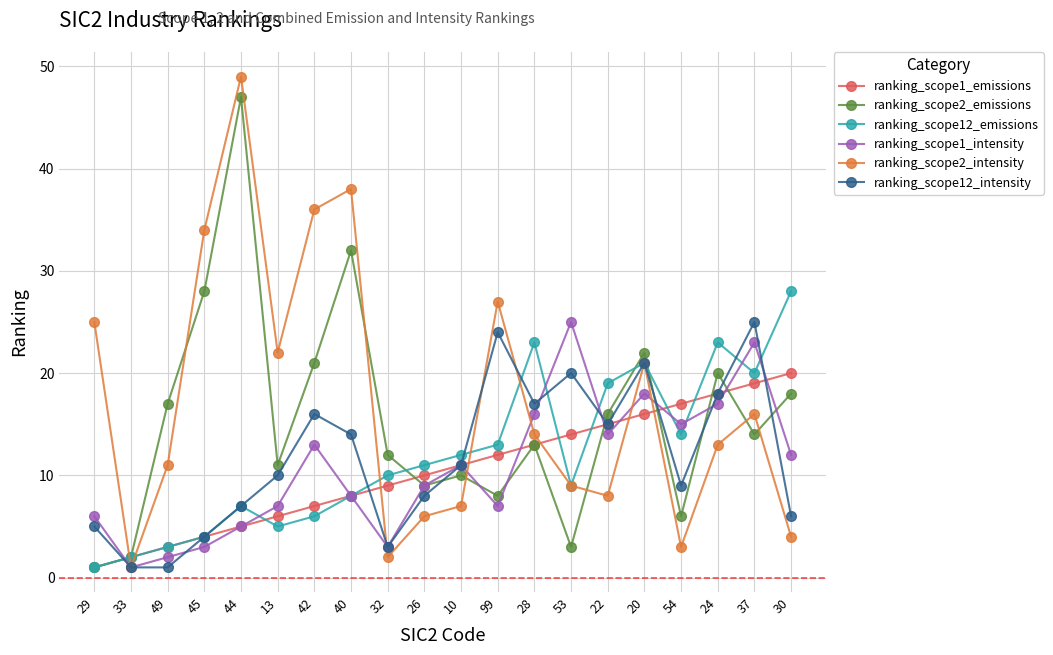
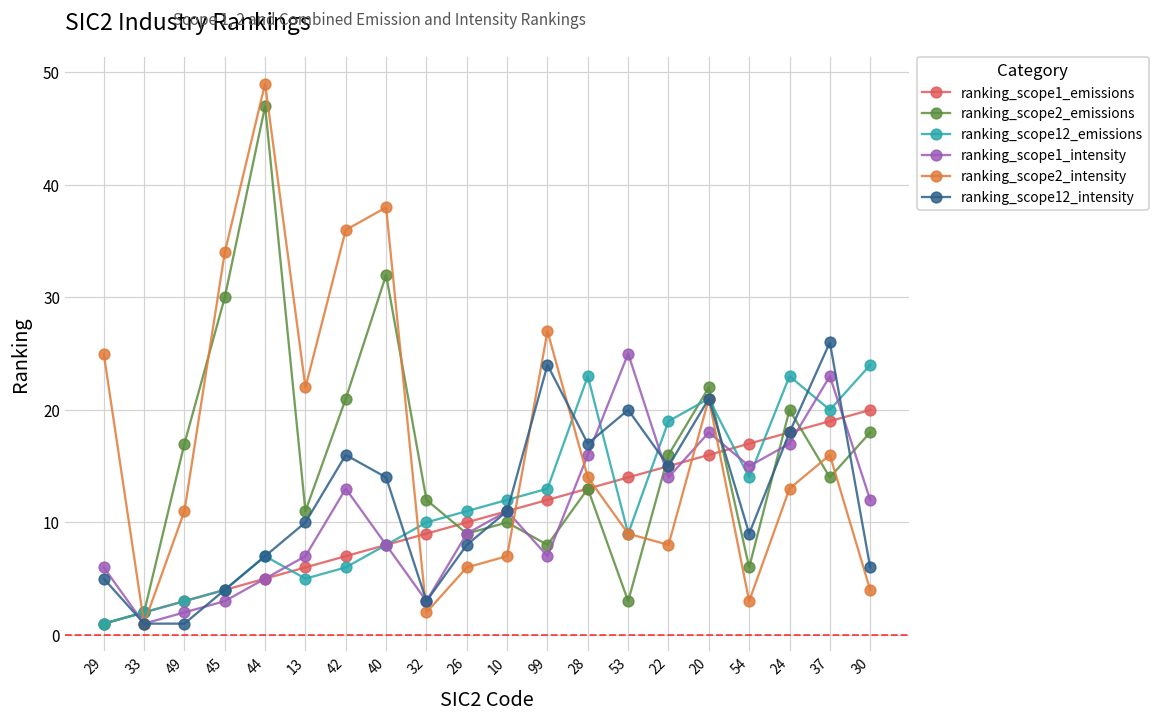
  {
    "ranking_scope2_emissions": {
      "49": 17,
-     "45": 28,
+     "45": 30,
      "44": 47,
      "13": 11,
      "42": 21,
      "40": 32,
      "32": 12,
      "10": 10,
      "99": 8,
      "53": 3,
      "22": 16,
      "20": 22,
      "54": 6,
      "24": 20,
      "37": 14,
      "30": 18
    },
    "ranking_scope12_emissions": {
      "13": 5,
      "42": 6,
      "32": 10,
      "26": 11,
      "10": 12,
      "99": 13,
      "28": 23,
      "22": 19,
      "54": 14,
      "24": 23,
      "37": 20,
-     "30": 28
+     "30": 24
    },
    "ranking_scope1_intensity": {
      "29": 6,
      "49": 2,
      "45": 3,
      "13": 7,
      "42": 13,
      "99": 7,
      "28": 16,
      "53": 25,
      "22": 14,
      "20": 18,
      "54": 15,
      "24": 17,
      "37": 23,
      "30": 12
    },
    "ranking_scope12_intensity": {
      "29": 5,
      "49": 1,
      "13": 10,
      "42": 16,
      "40": 14,
      "26": 8,
      "99": 24,
      "28": 17,
      "53": 20,
      "54": 9,
-     "37": 25,
+     "37": 26,
      "30": 6
    }
  }
